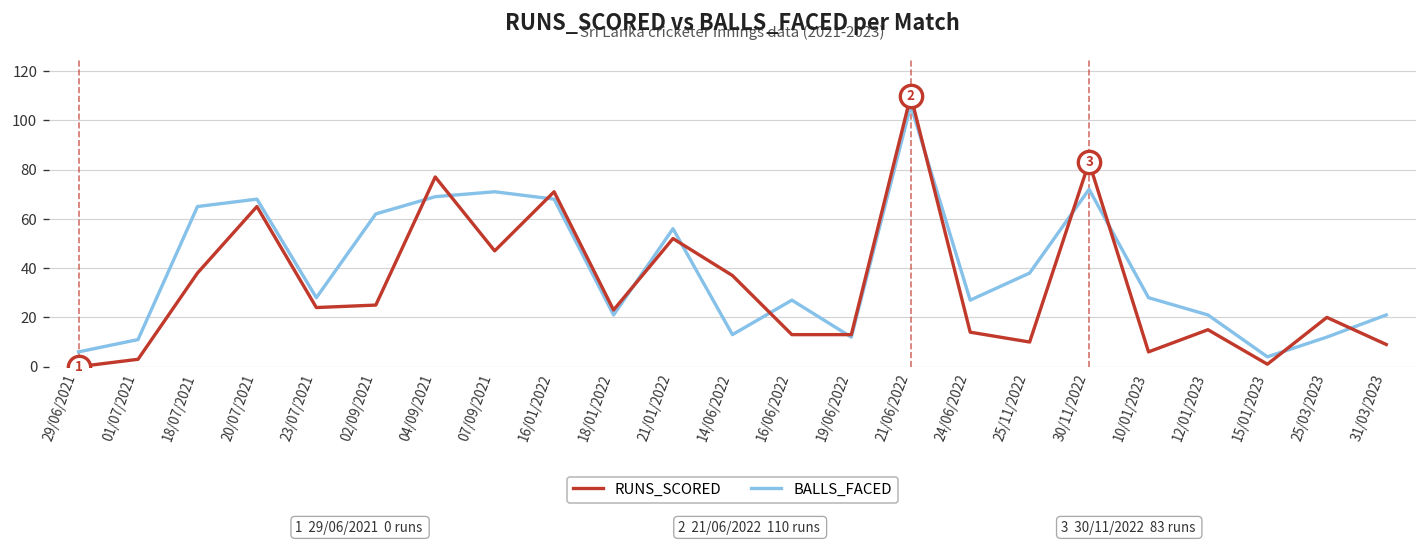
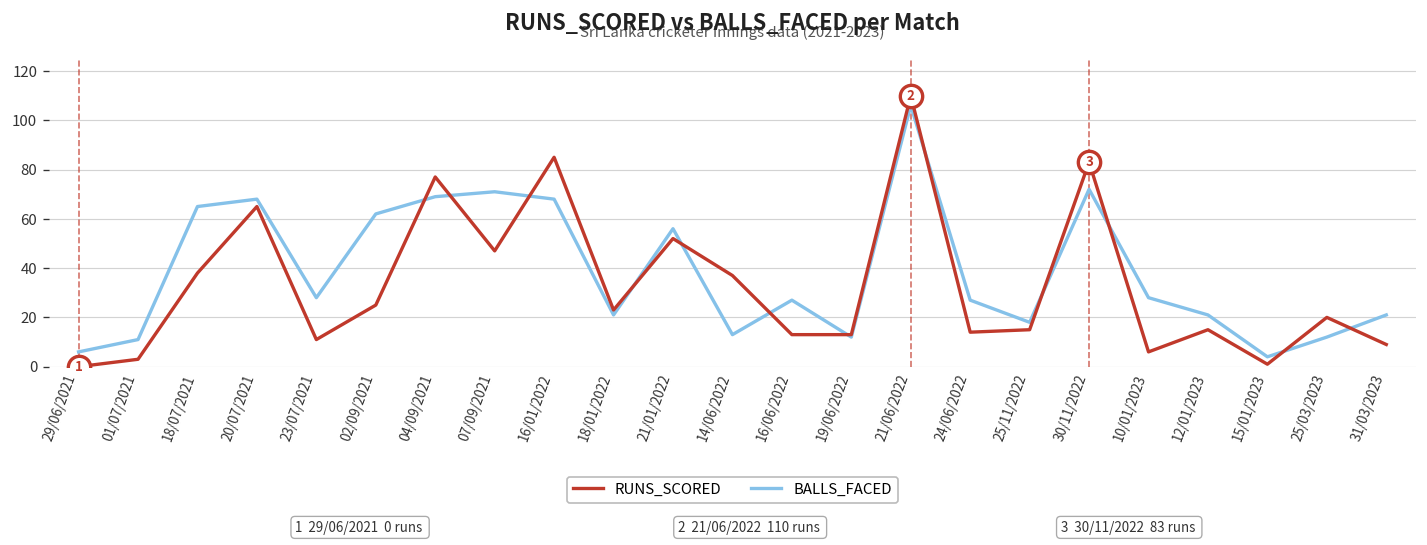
  {
    "RUNS_SCORED": {
      "01/07/2021": 3,
      "18/07/2021": 38,
      "20/07/2021": 65,
-     "23/07/2021": 24,
+     "23/07/2021": 11,
      "02/09/2021": 25,
      "04/09/2021": 77,
      "07/09/2021": 47,
-     "16/01/2022": 71,
+     "16/01/2022": 85,
      "18/01/2022": 23,
      "21/01/2022": 52,
      "14/06/2022": 37,
      "16/06/2022": 13,
      "24/06/2022": 14,
-     "25/11/2022": 10,
+     "25/11/2022": 15,
      "10/01/2023": 6,
      "12/01/2023": 15,
      "15/01/2023": 1,
      "25/03/2023": 20,
      "31/03/2023": 9
    },
    "BALLS_FACED": {
      "29/06/2021": 6,
      "01/07/2021": 11,
      "18/07/2021": 65,
      "20/07/2021": 68,
      "23/07/2021": 28,
      "02/09/2021": 62,
      "04/09/2021": 69,
      "07/09/2021": 71,
      "16/01/2022": 68,
      "18/01/2022": 21,
      "21/01/2022": 56,
      "14/06/2022": 13,
      "16/06/2022": 27,
      "21/06/2022": 106,
      "24/06/2022": 27,
-     "25/11/2022": 38,
+     "25/11/2022": 18,
      "30/11/2022": 72,
      "10/01/2023": 28,
      "12/01/2023": 21,
      "15/01/2023": 4,
      "25/03/2023": 12,
      "31/03/2023": 21
    }
  }
